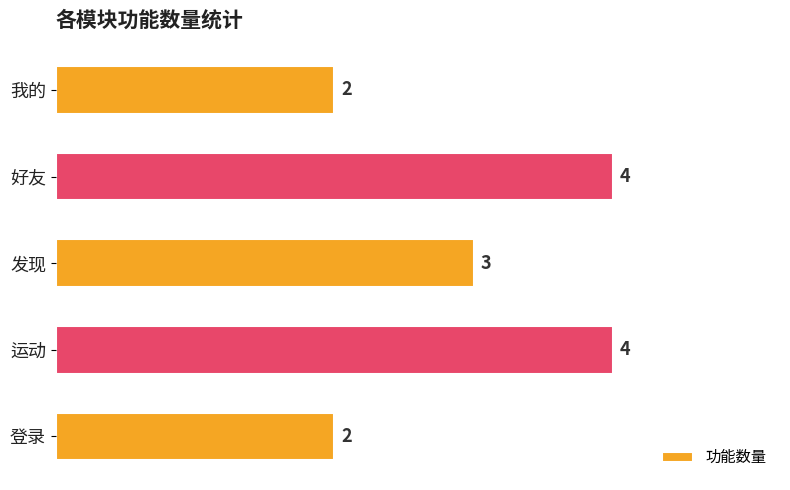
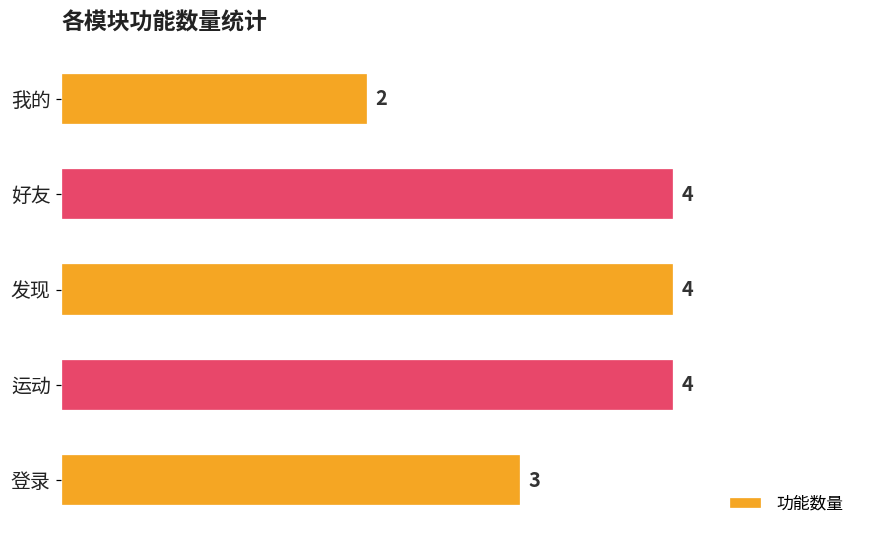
  {
    "我的": 2,
    "好友": 4,
-   "发现": 3,
+   "发现": 4,
    "运动": 4,
-   "登录": 2
+   "登录": 3
  }
